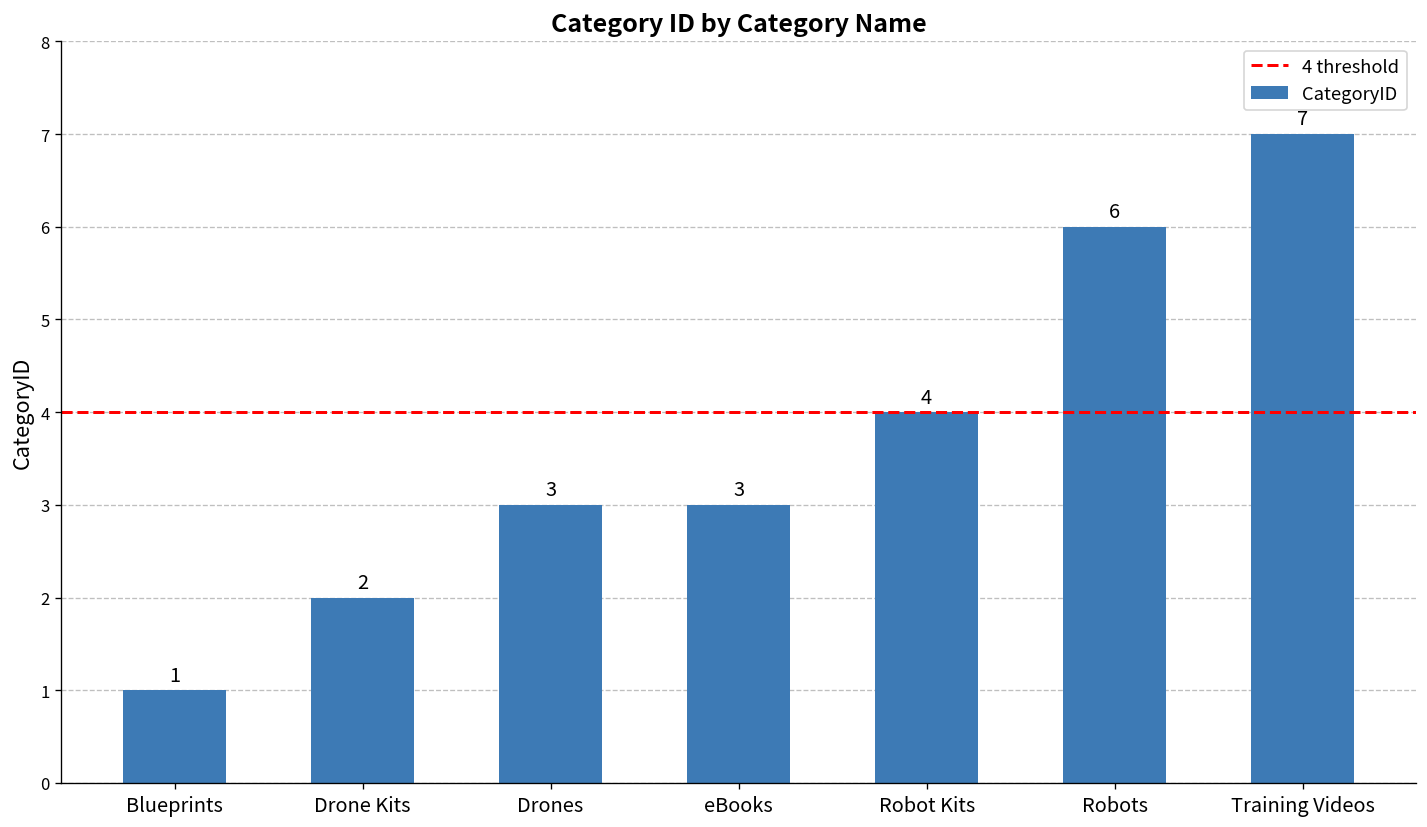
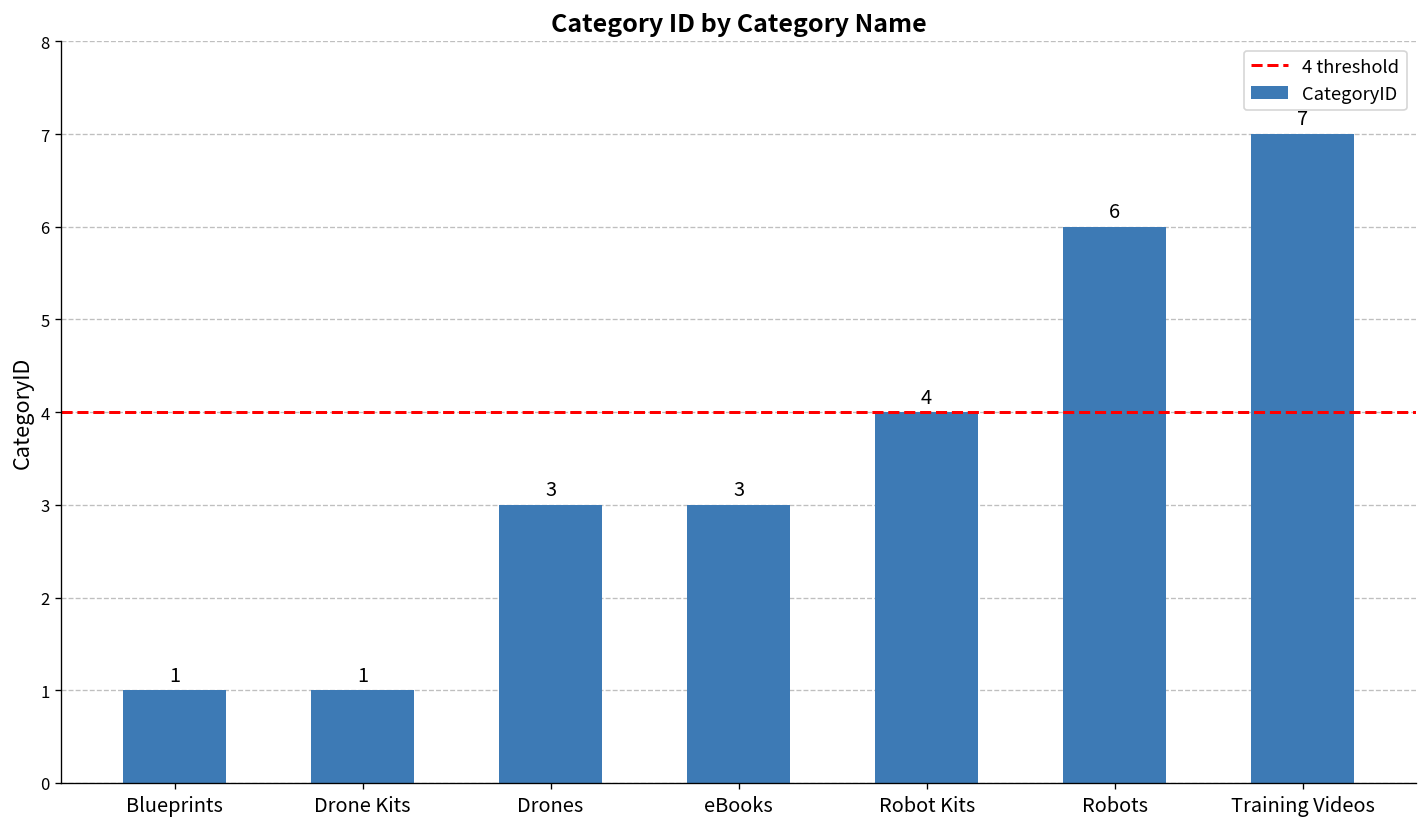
  {
    "Blueprints": 1,
-   "Drone Kits": 2,
+   "Drone Kits": 1,
    "Drones": 3,
    "eBooks": 3,
    "Robot Kits": 4,
    "Robots": 6
  }
